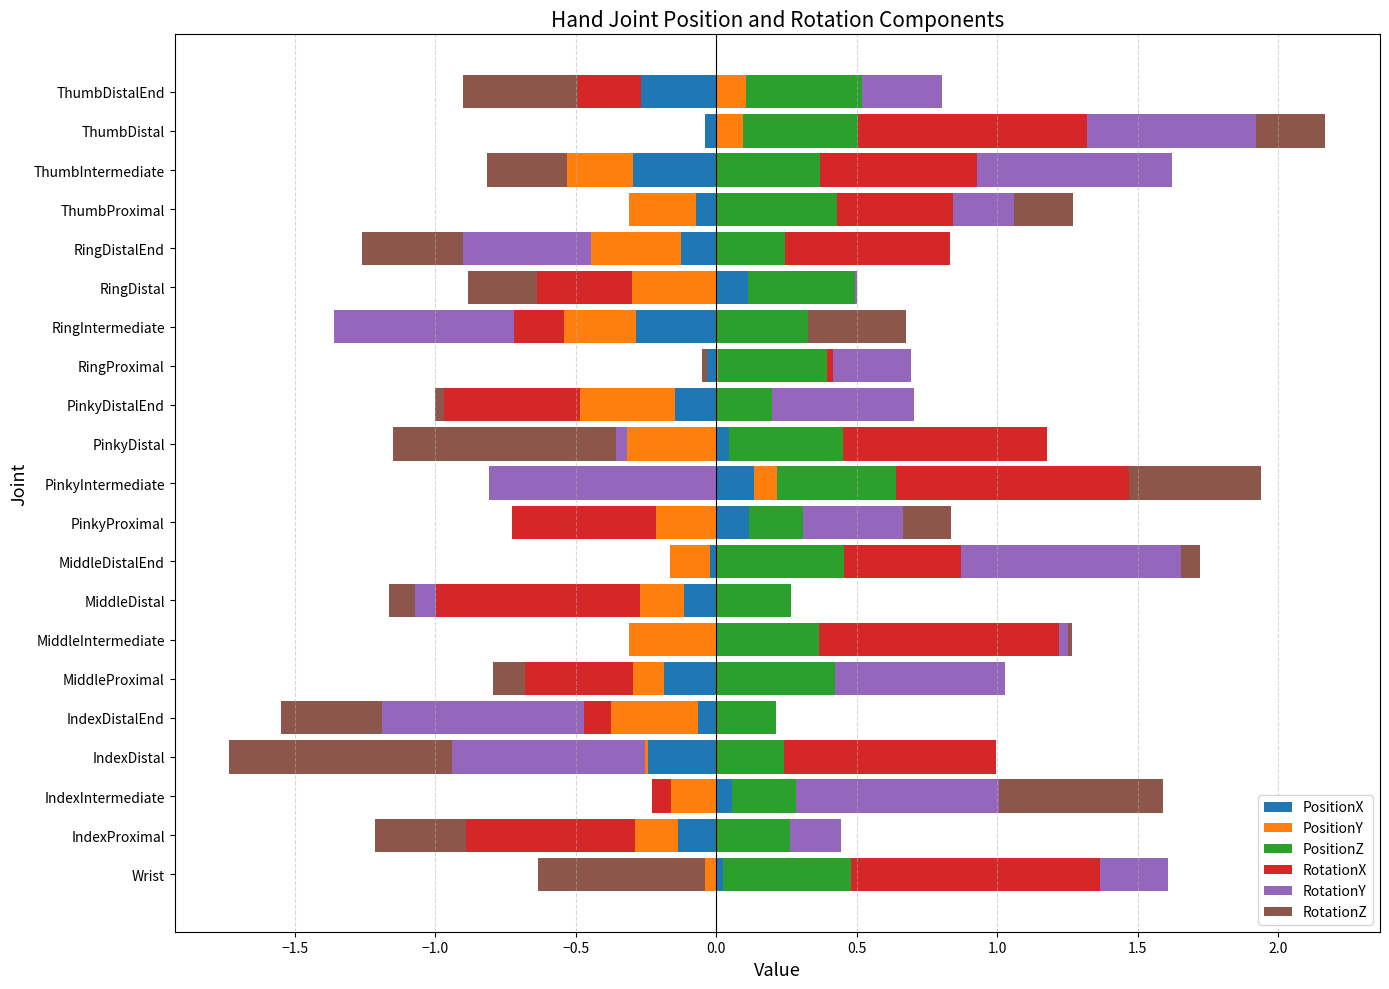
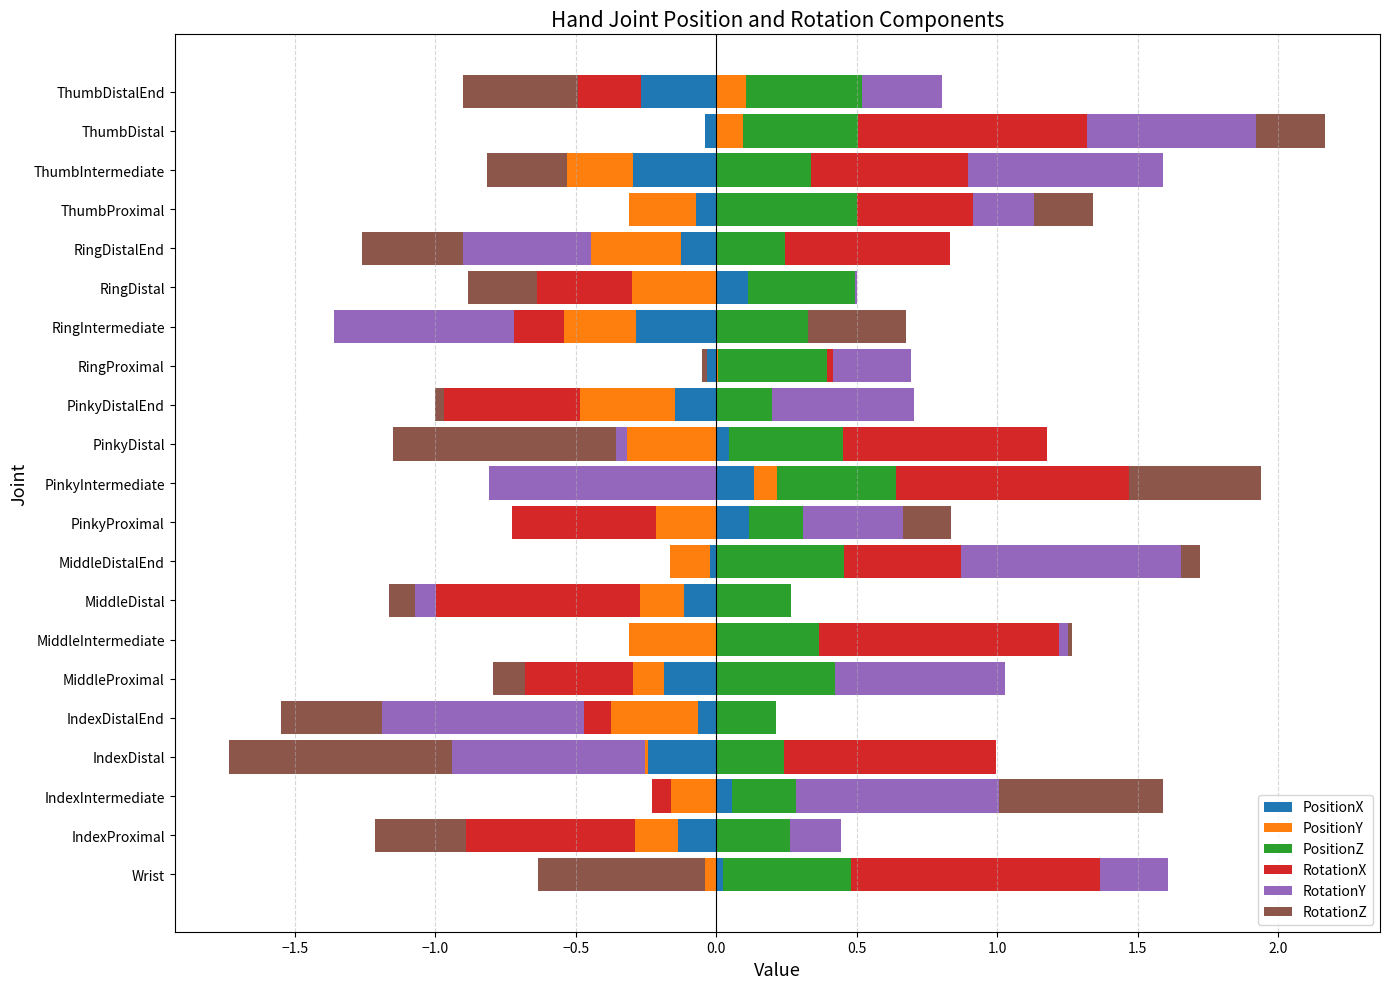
  {
    "PositionZ": {
      "ThumbDistalEnd": 0.41,
      "ThumbDistal": 0.41,
-     "ThumbIntermediate": 0.37,
-     "ThumbProximal": 0.43,
+     "ThumbIntermediate": 0.34,
+     "ThumbProximal": 0.50,
      "RingDistalEnd": 0.25,
      "RingDistal": 0.38,
      "RingIntermediate": 0.33,
      "RingProximal": 0.39,
      "PinkyDistalEnd": 0.20,
      "PinkyDistal": 0.41,
      "PinkyIntermediate": 0.42,
      "PinkyProximal": 0.19,
      "MiddleDistalEnd": 0.46,
      "MiddleDistal": 0.27,
      "MiddleIntermediate": 0.36,
      "MiddleProximal": 0.42,
      "IndexDistalEnd": 0.21,
      "IndexDistal": 0.24,
      "IndexIntermediate": 0.23,
      "IndexProximal": 0.26,
      "Wrist": 0.46
    }
  }
